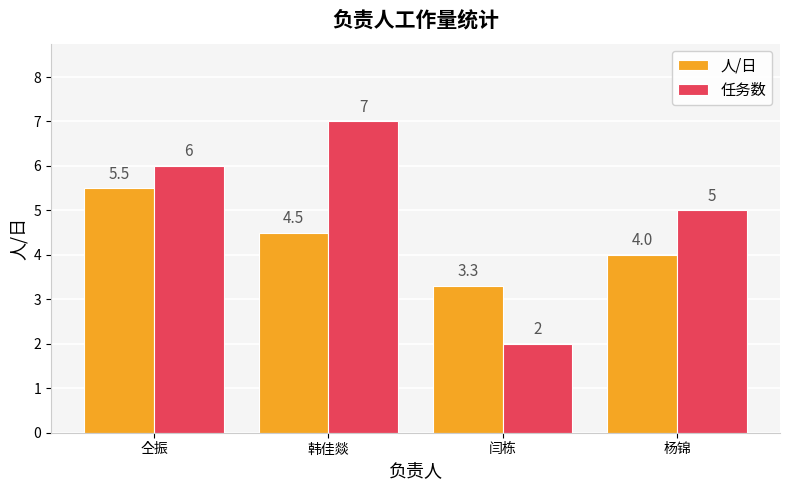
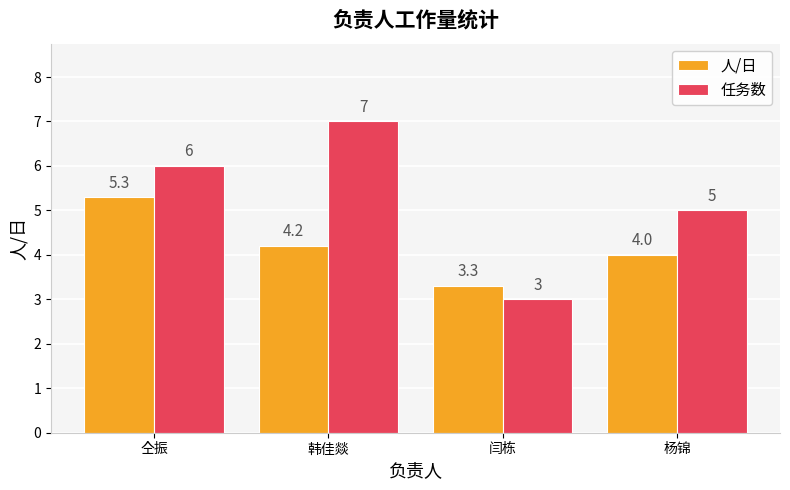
  {
    "人/日": {
-     "仝振": 5.5,
-     "韩佳燚": 4.5,
+     "仝振": 5.3,
+     "韩佳燚": 4.2,
      "闫栋": 3.3,
      "杨锦": 4.0
    },
    "任务数": {
      "仝振": 6,
      "韩佳燚": 7,
-     "闫栋": 2,
+     "闫栋": 3,
      "杨锦": 5
    }
  }
